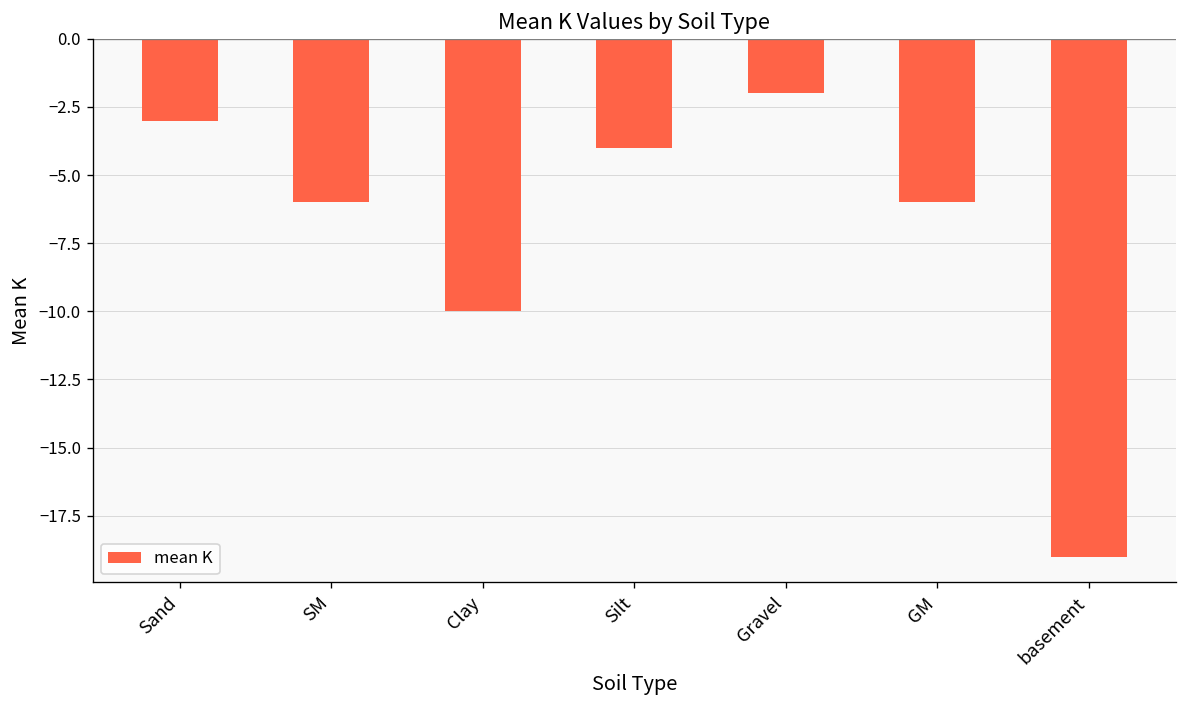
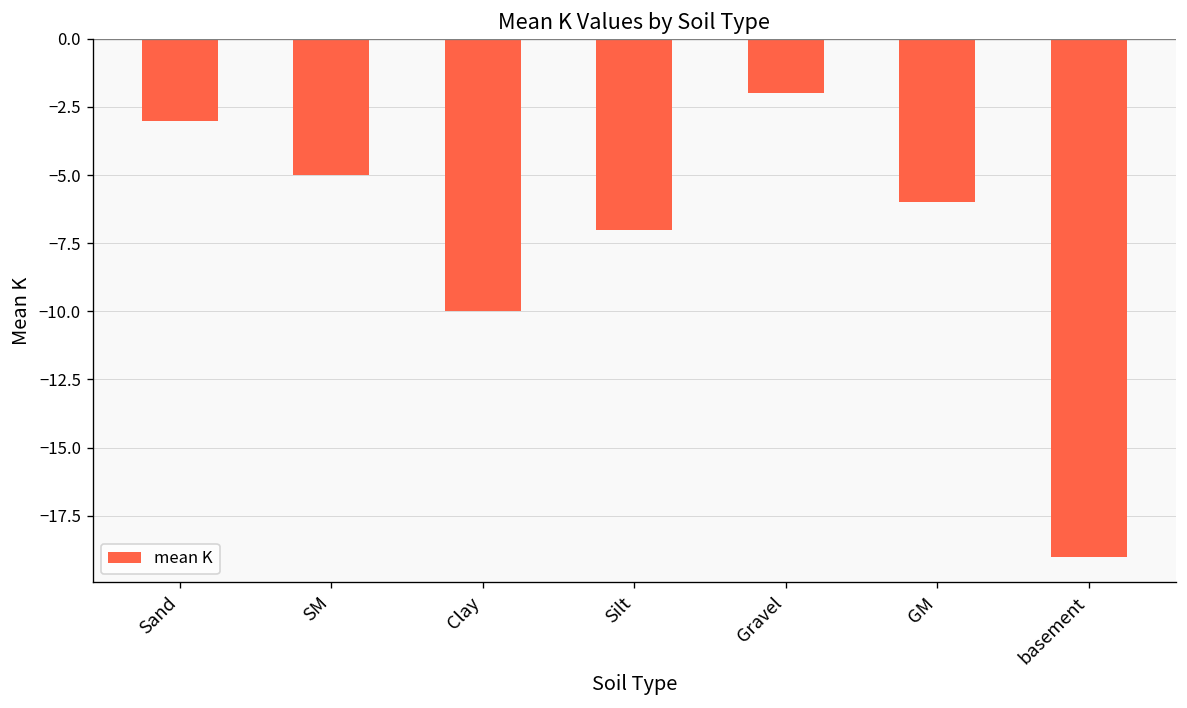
  {
    "Sand": -3,
-   "SM": -6,
+   "SM": -5,
    "Clay": -10,
-   "Silt": -4,
+   "Silt": -7,
    "Gravel": -2,
    "GM": -6,
    "basement": -19
  }
